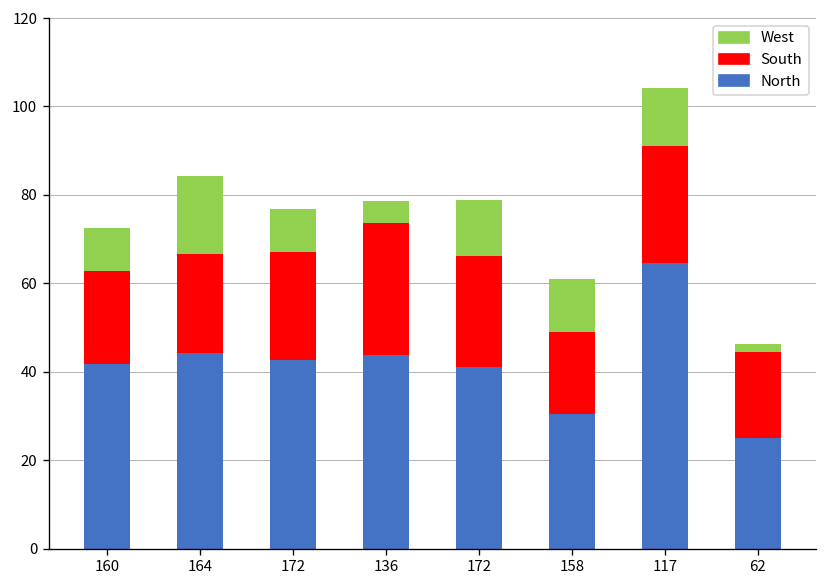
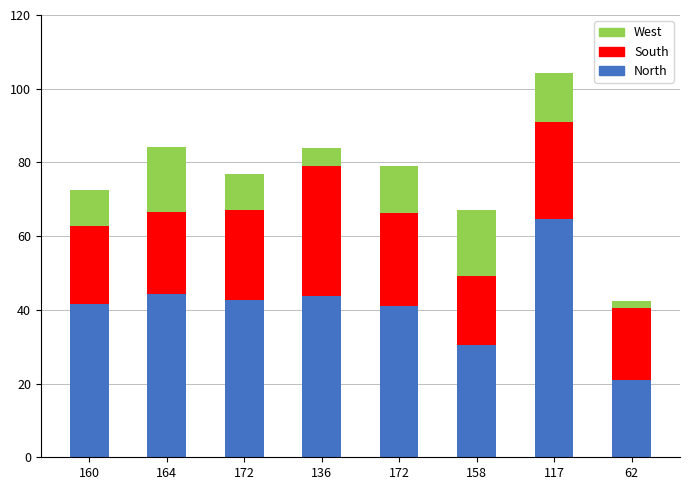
  {
    "North": {
      "160": 42,
      "164": 44,
      "136": 44,
      "158": 30,
      "117": 65,
-     "62": 25
+     "62": 21
    },
    "South": {
      "160": 21,
      "164": 22,
-     "136": 30,
+     "136": 35,
      "158": 19,
      "117": 26,
      "62": 20
    },
    "West": {
      "160": 10,
      "164": 18,
      "136": 5,
-     "158": 12,
+     "158": 18,
      "117": 13,
      "62": 2
    }
  }
